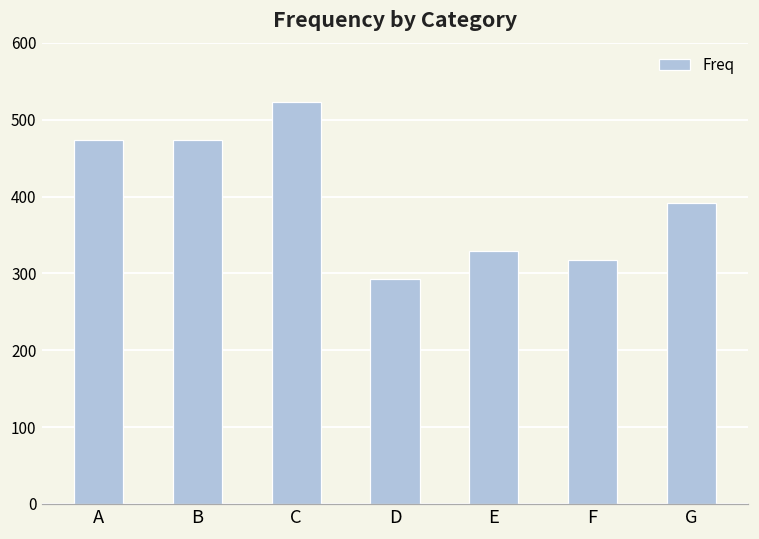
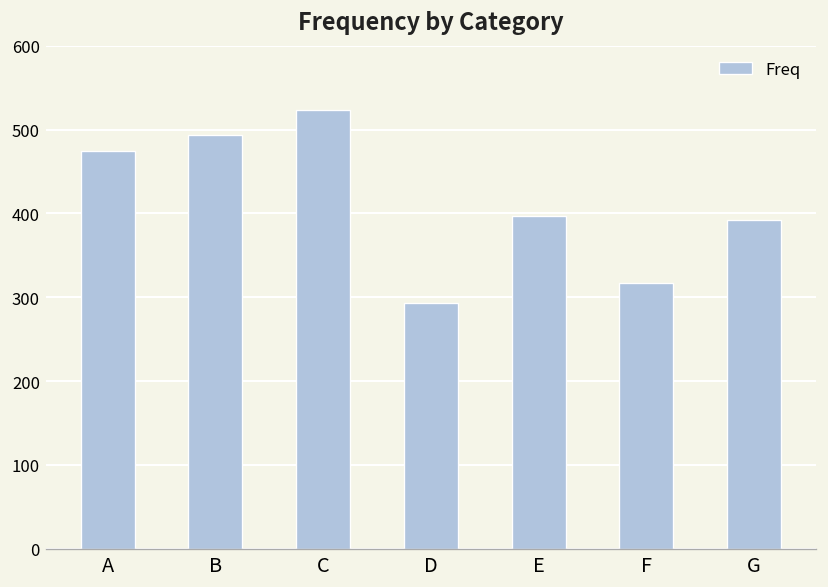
  {
    "A": 470,
-   "B": 470,
+   "B": 490,
    "C": 520,
    "D": 290,
-   "E": 330,
+   "E": 400,
    "F": 320,
    "G": 390
  }
